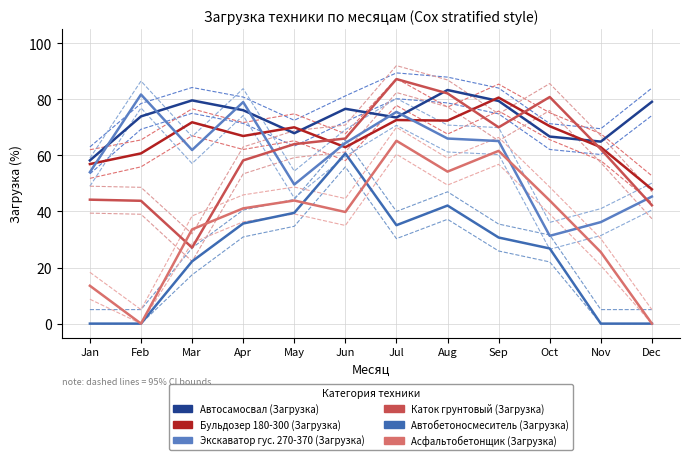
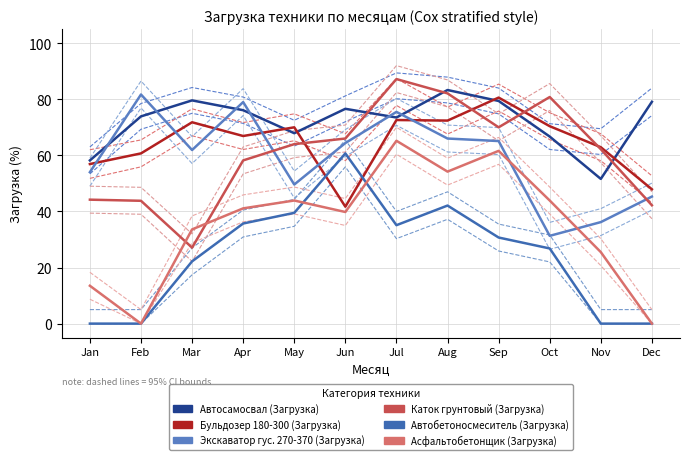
  {
    "Автосамосвал (Загрузка)": {
      "Feb": 74,
      "Mar": 80,
      "Apr": 76,
      "Jun": 77,
      "Aug": 83,
      "Sep": 79,
      "Oct": 67,
-     "Nov": 65,
+     "Nov": 52,
      "Dec": 79
    },
    "Бульдозер 180-300 (Загрузка)": {
      "Jan": 57,
      "Feb": 61,
      "Mar": 72,
      "Apr": 67,
      "May": 70,
-     "Jun": 63,
+     "Jun": 42,
      "Aug": 72,
      "Sep": 81
    }
  }
